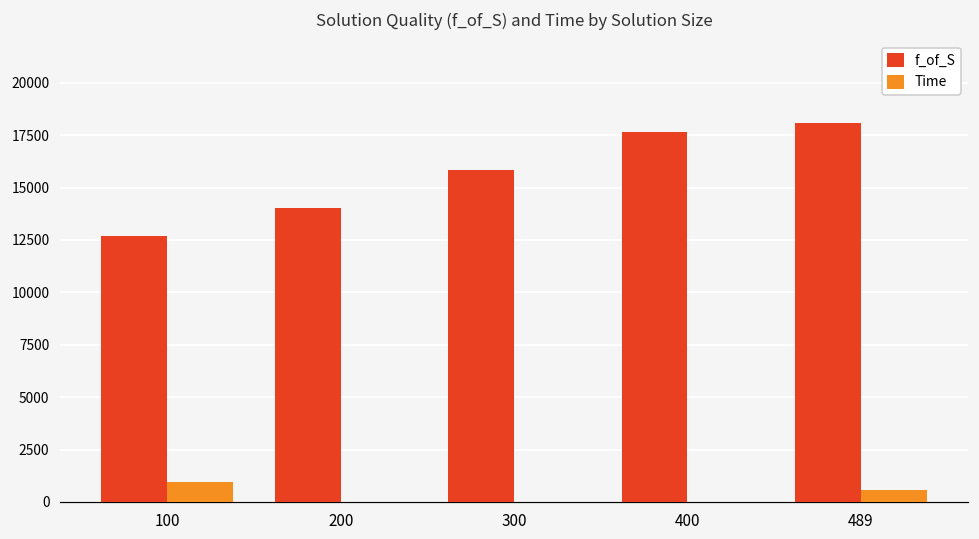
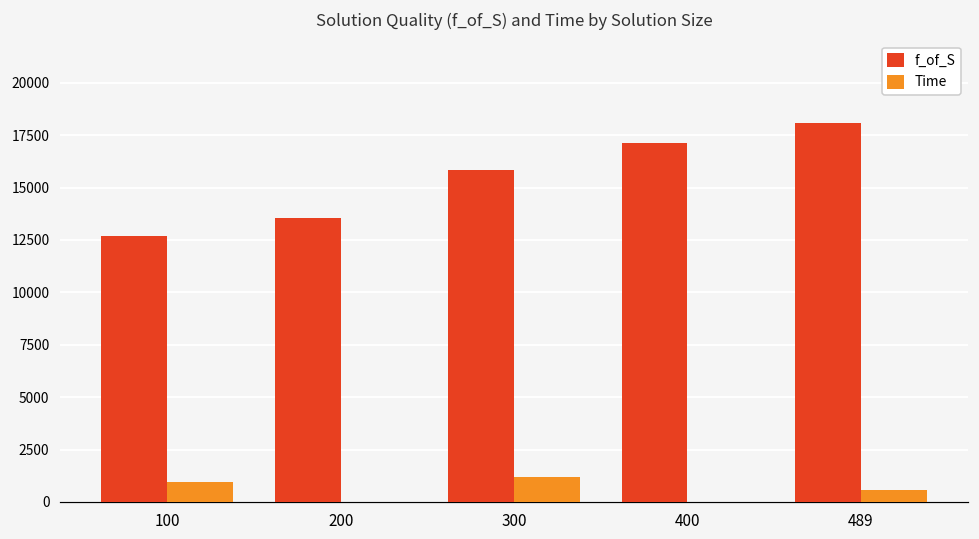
  {
    "f_of_S": {
      "100": 12700,
-     "200": 14000,
+     "200": 13500,
      "300": 15800,
-     "400": 17700,
+     "400": 17100,
      "489": 18100
    },
    "Time": {
      "100": 900,
-     "300": 0,
+     "300": 1200,
      "489": 600
    }
  }
